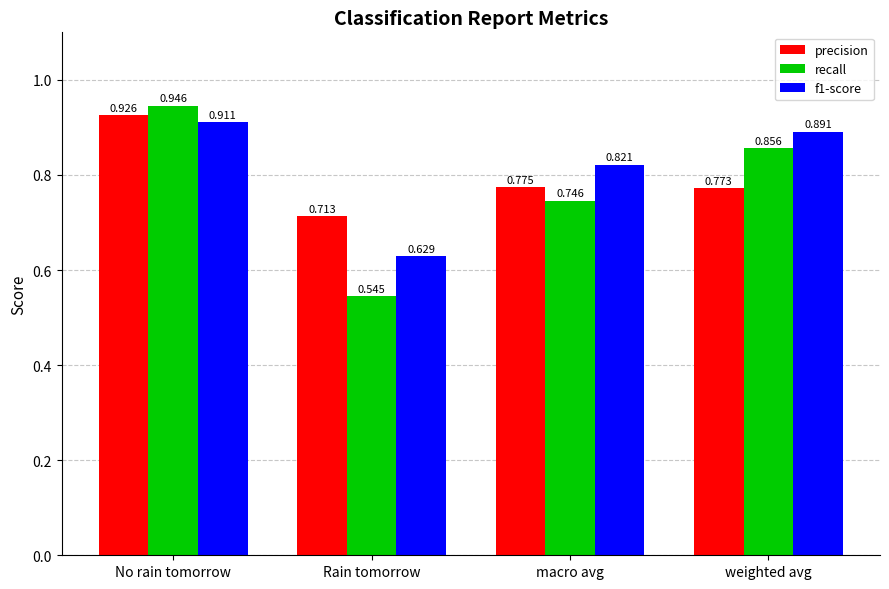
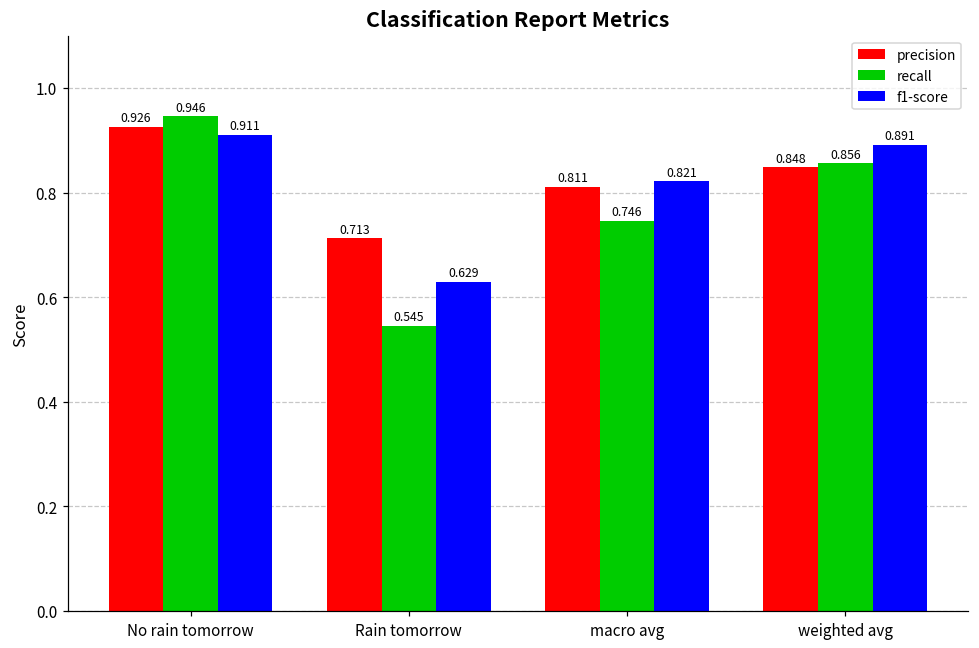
  {
    "precision": {
      "No rain tomorrow": 0.926,
      "Rain tomorrow": 0.713,
-     "macro avg": 0.775,
-     "weighted avg": 0.773
+     "macro avg": 0.811,
+     "weighted avg": 0.848
    },
    "recall": {
      "No rain tomorrow": 0.946,
      "Rain tomorrow": 0.545,
      "macro avg": 0.746,
      "weighted avg": 0.856
    },
    "f1-score": {
      "No rain tomorrow": 0.911,
      "Rain tomorrow": 0.629,
      "macro avg": 0.821,
      "weighted avg": 0.891
    }
  }
